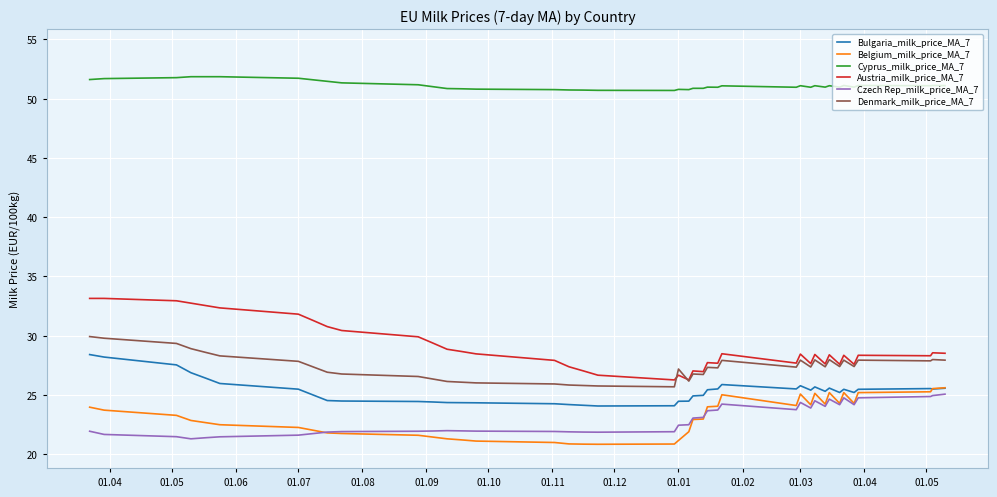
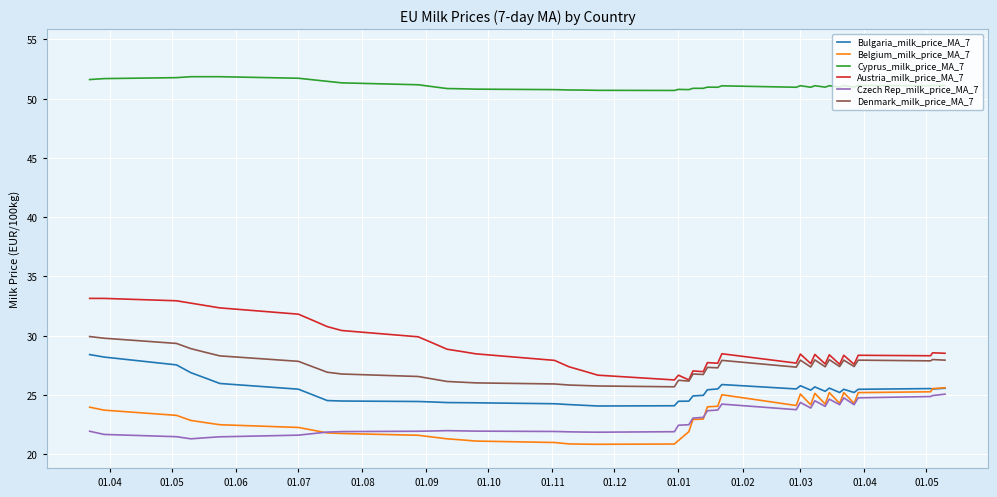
  {
    "Bulgaria_milk_price_MA_7": {
      "01.07": 25.5,
      "01.01": 24.5,
      "01.03": 25.8
    },
    "Belgium_milk_price_MA_7": {
      "01.07": 22.3,
      "01.01": 21.2,
      "01.03": 25.1
    },
    "Cyprus_milk_price_MA_7": {
      "01.07": 51.7,
      "01.01": 50.8,
      "01.03": 51.1
    },
    "Austria_milk_price_MA_7": {
      "01.07": 31.8,
      "01.01": 26.7,
      "01.03": 28.5
    },
    "Czech Rep_milk_price_MA_7": {
      "01.07": 21.6,
      "01.01": 22.5,
      "01.03": 24.4
    },
    "Denmark_milk_price_MA_7": {
      "01.07": 27.8,
-     "01.01": 27.2,
+     "01.01": 26.2,
      "01.03": 27.9
    }
  }
